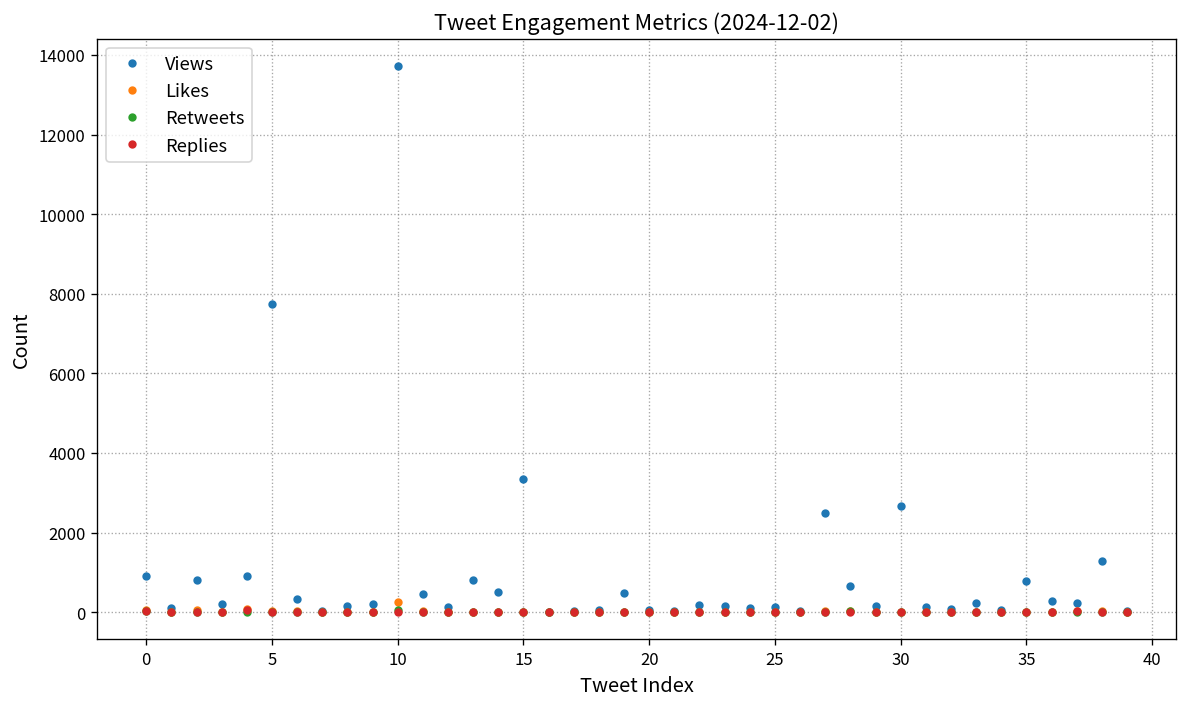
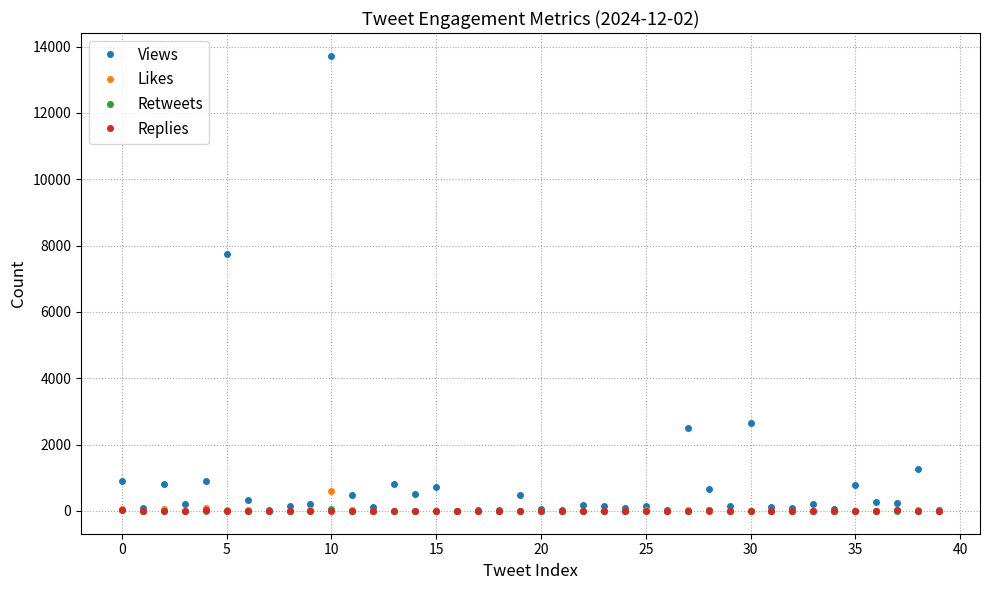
  {
    "Views": {
      "0": 900,
      "5": 7700,
      "10": 13700,
-     "15": 3400,
+     "15": 700,
      "25": 100,
      "30": 2700,
      "35": 800
    },
    "Likes": {
-     "10": 300
+     "10": 600
    }
  }
